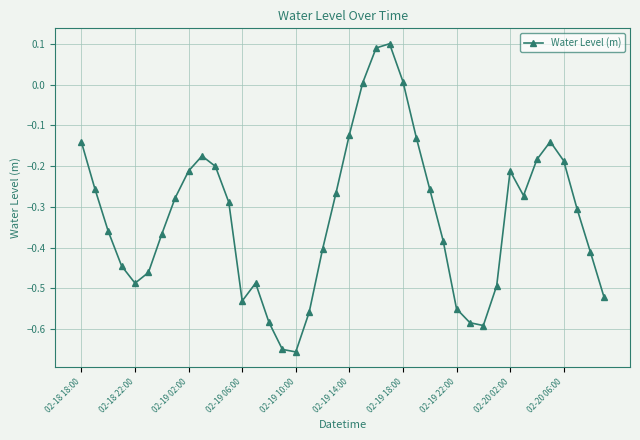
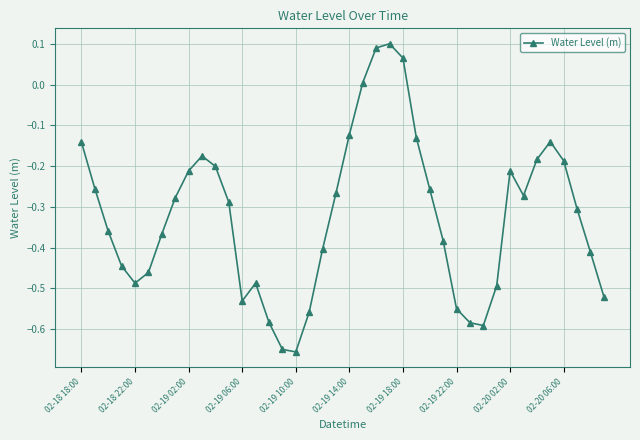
  {
    "02-18 18:00": -0.14,
    "02-18 22:00": -0.49,
    "02-19 02:00": -0.21,
    "02-19 06:00": -0.53,
    "02-19 10:00": -0.66,
    "02-19 14:00": -0.12,
-   "02-19 18:00": 0.01,
+   "02-19 18:00": 0.06,
    "02-19 22:00": -0.55,
    "02-20 02:00": -0.21,
    "02-20 06:00": -0.19
  }
